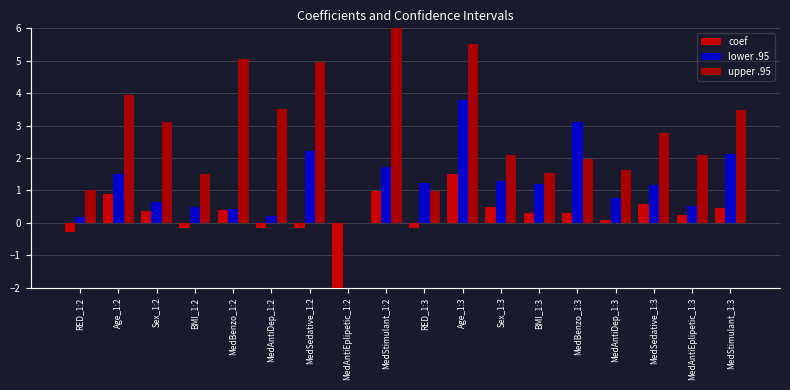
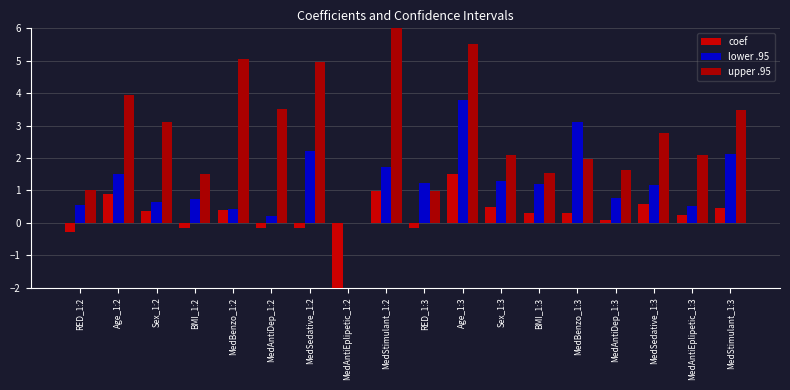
  {
    "lower .95": {
-     "RED_1:2": 0.2,
+     "RED_1:2": 0.6,
      "Age_1:2": 1.5,
      "Sex_1:2": 0.7,
-     "BMI_1:2": 0.5,
+     "BMI_1:2": 0.7,
      "MedBenzo_1:2": 0.4,
      "MedAntiDep_1:2": 0.2,
      "MedSedative_1:2": 2.2,
      "MedStimulant_1:2": 1.7,
      "RED_1:3": 1.2,
      "Age_1:3": 3.8,
      "Sex_1:3": 1.3,
      "BMI_1:3": 1.2,
      "MedBenzo_1:3": 3.1,
      "MedAntiDep_1:3": 0.8,
      "MedSedative_1:3": 1.2,
      "MedAntiEplipetic_1:3": 0.5,
      "MedStimulant_1:3": 2.1
    }
  }
